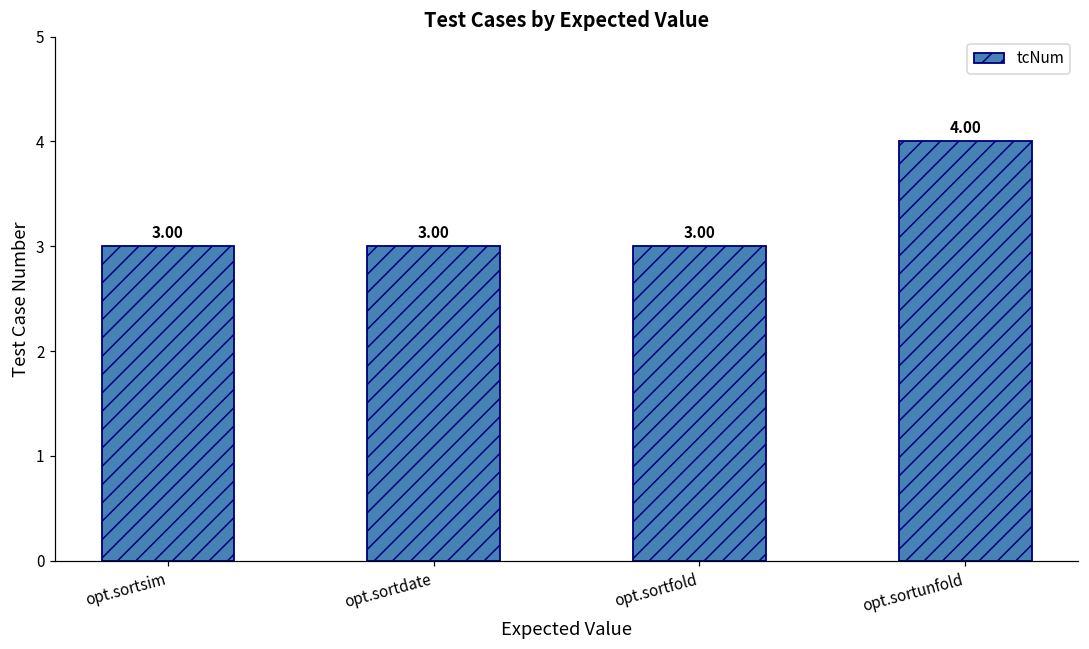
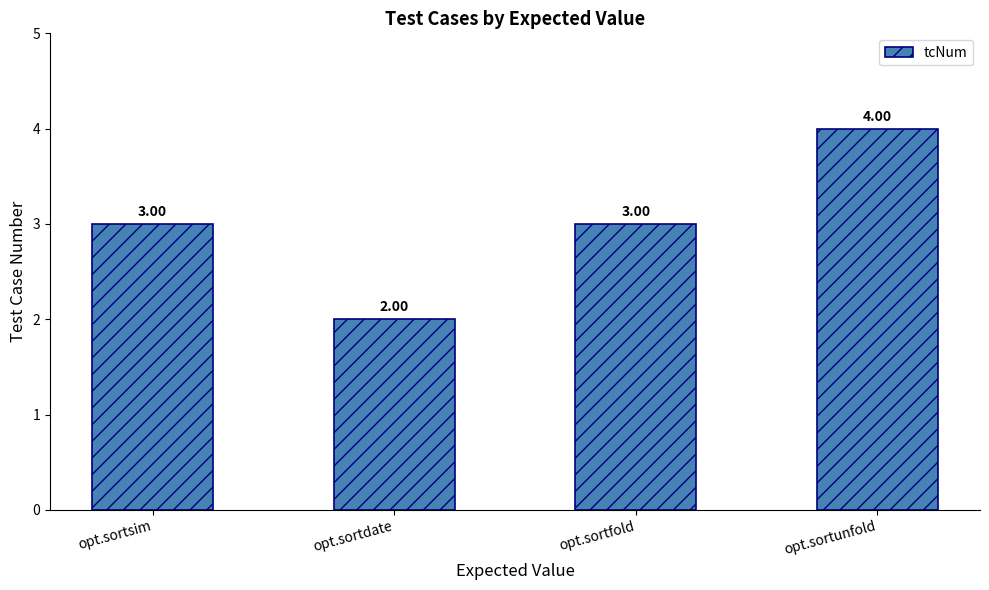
  {
    "opt.sortsim": 3.00,
-   "opt.sortdate": 3.00,
+   "opt.sortdate": 2.00,
    "opt.sortfold": 3.00,
    "opt.sortunfold": 4.00
  }
